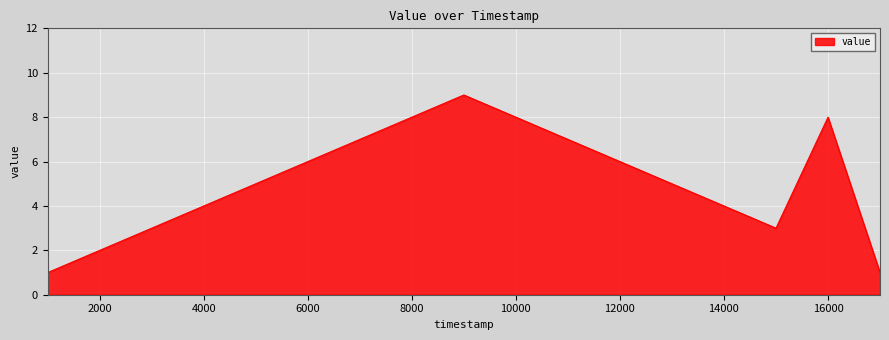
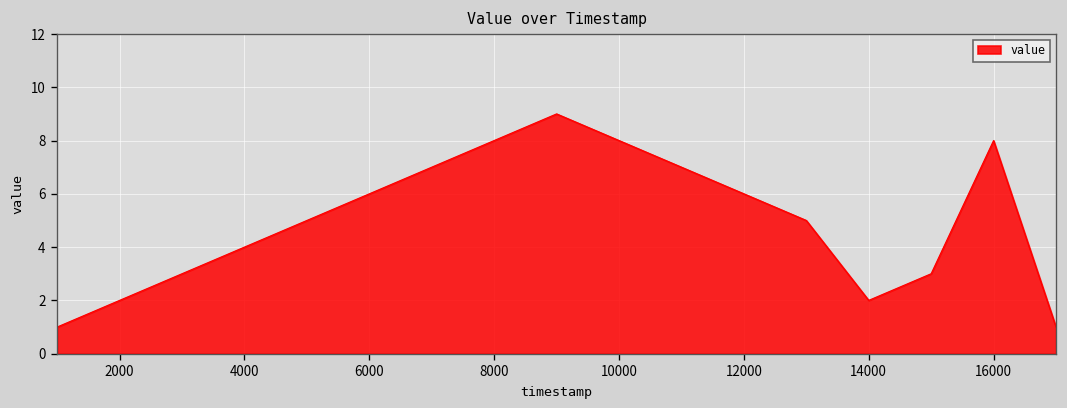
  {
    "2000": 2,
    "4000": 4,
    "6000": 6,
    "8000": 8,
    "10000": 8,
    "12000": 6,
-   "14000": 4,
+   "14000": 2,
    "16000": 8
  }
